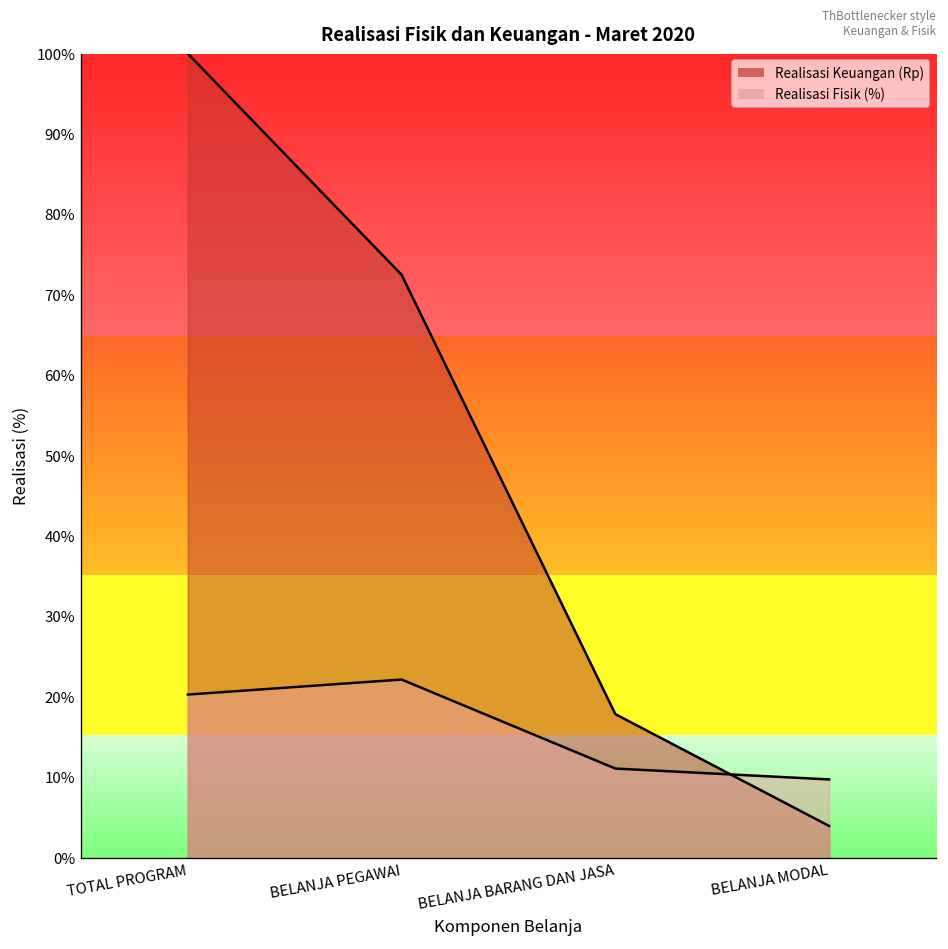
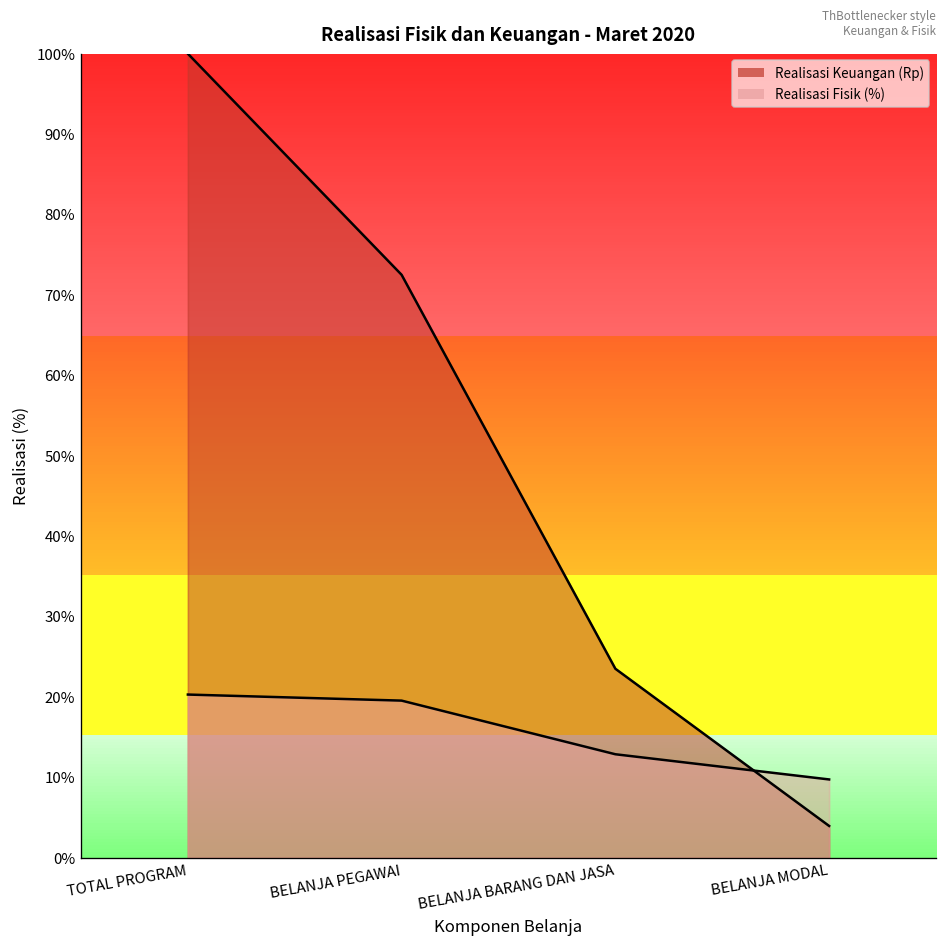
  {
    "Realisasi Keuangan (Rp)": {
      "TOTAL PROGRAM": "100%",
      "BELANJA PEGAWAI": "73%",
-     "BELANJA BARANG DAN JASA": "18%",
+     "BELANJA BARANG DAN JASA": "24%",
      "BELANJA MODAL": "4%"
    },
    "Realisasi Fisik (%)": {
      "TOTAL PROGRAM": "20%",
-     "BELANJA PEGAWAI": "22%",
-     "BELANJA BARANG DAN JASA": "11%",
+     "BELANJA PEGAWAI": "20%",
+     "BELANJA BARANG DAN JASA": "13%",
      "BELANJA MODAL": "10%"
    }
  }
